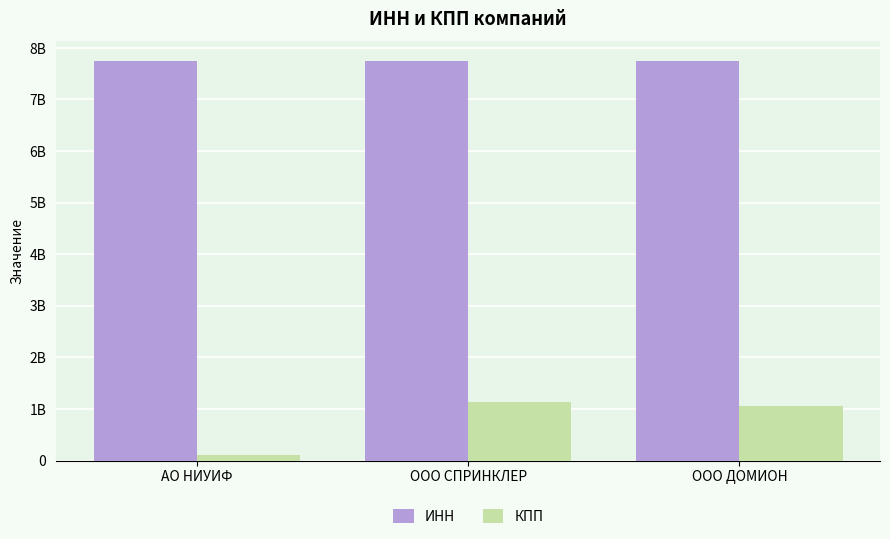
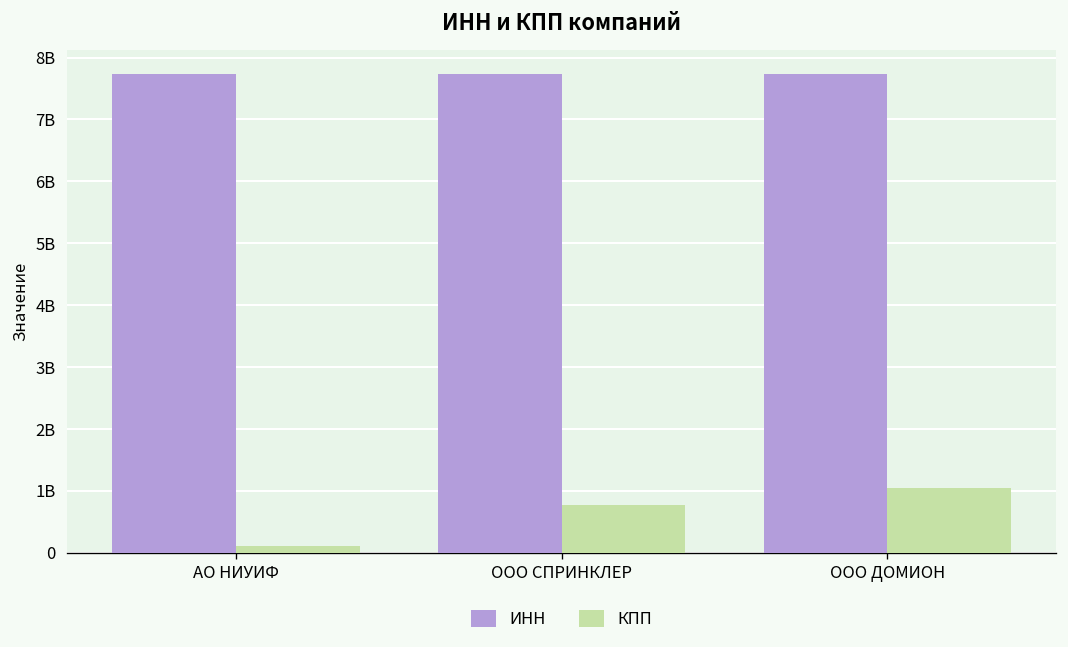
  {
    "ИНН": {
      "АО НИУИФ": 7700000000,
      "ООО СПРИНКЛЕР": 7700000000,
      "ООО ДОМИОН": 7700000000
    },
    "КПП": {
      "АО НИУИФ": 100000000,
-     "ООО СПРИНКЛЕР": 1100000000,
+     "ООО СПРИНКЛЕР": 800000000,
      "ООО ДОМИОН": 1100000000
    }
  }
